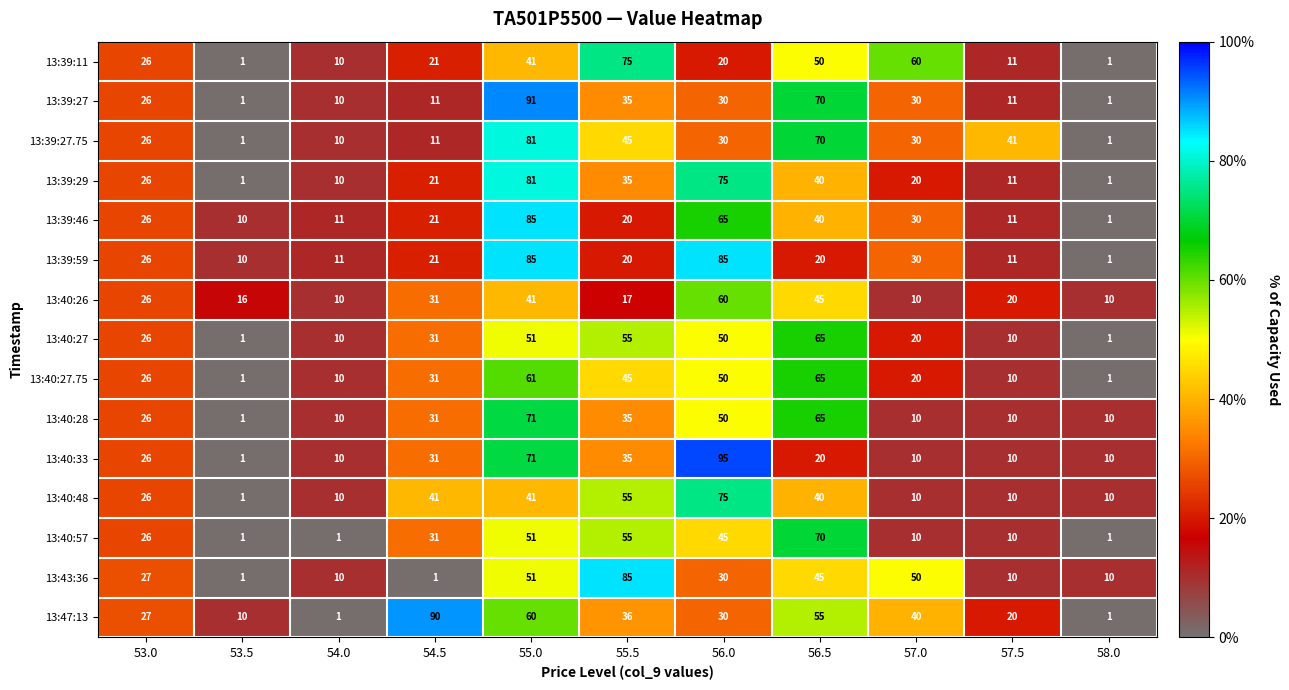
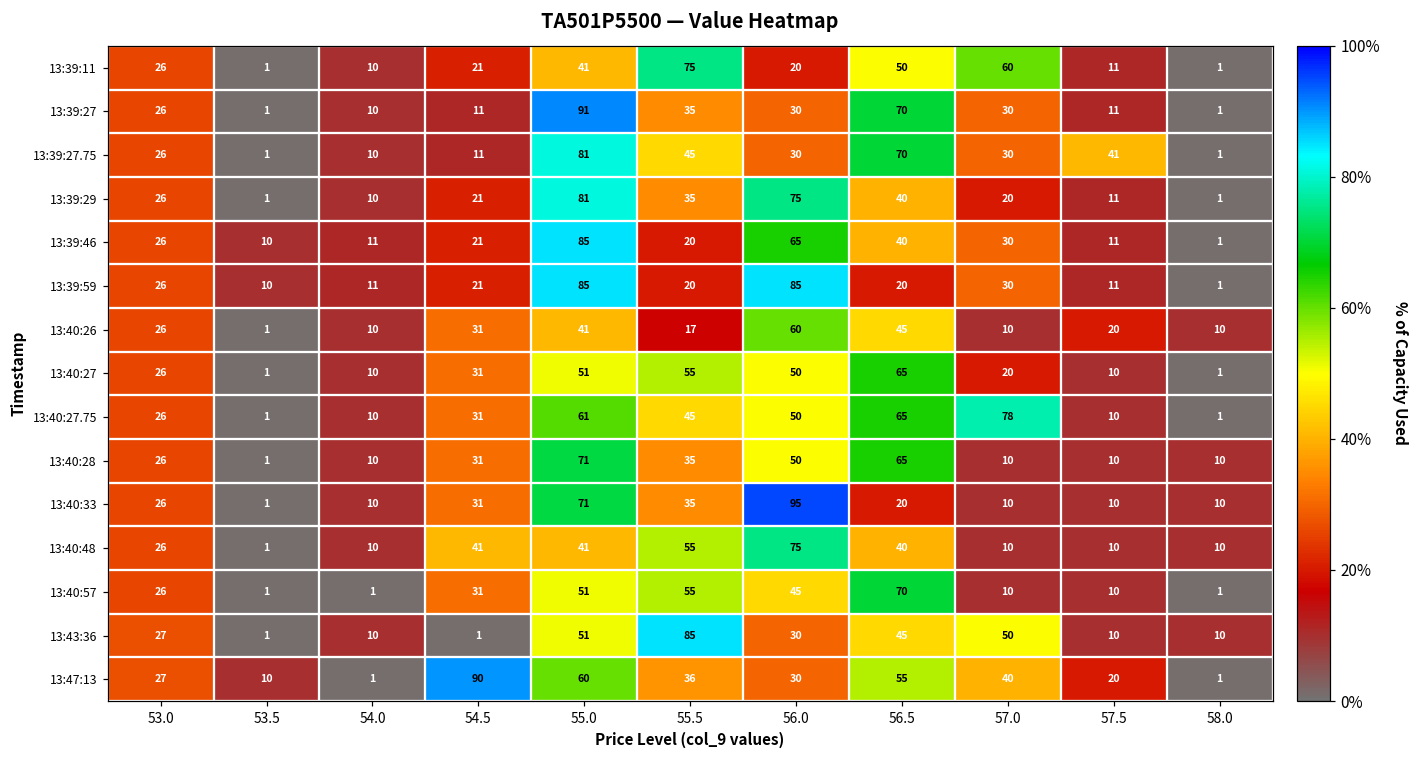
  {
    "13:39:11": {
      "53.0": 26,
      "53.5": 1,
      "54.0": 10,
      "54.5": 21,
      "55.0": 41,
      "55.5": 75,
      "56.0": 20,
      "56.5": 50,
      "57.0": 60,
      "57.5": 11,
      "58.0": 1
    },
    "13:39:27": {
      "53.0": 26,
      "53.5": 1,
      "54.0": 10,
      "54.5": 11,
      "55.0": 91,
      "55.5": 35,
      "56.0": 30,
      "56.5": 70,
      "57.0": 30,
      "57.5": 11,
      "58.0": 1
    },
    "13:39:27.75": {
      "53.0": 26,
      "53.5": 1,
      "54.0": 10,
      "54.5": 11,
      "55.0": 81,
      "55.5": 45,
      "56.0": 30,
      "56.5": 70,
      "57.0": 30,
      "57.5": 41,
      "58.0": 1
    },
    "13:39:29": {
      "53.0": 26,
      "53.5": 1,
      "54.0": 10,
      "54.5": 21,
      "55.0": 81,
      "55.5": 35,
      "56.0": 75,
      "56.5": 40,
      "57.0": 20,
      "57.5": 11,
      "58.0": 1
    },
    "13:39:46": {
      "53.0": 26,
      "53.5": 10,
      "54.0": 11,
      "54.5": 21,
      "55.0": 85,
      "55.5": 20,
      "56.0": 65,
      "56.5": 40,
      "57.0": 30,
      "57.5": 11,
      "58.0": 1
    },
    "13:39:59": {
      "53.0": 26,
      "53.5": 10,
      "54.0": 11,
      "54.5": 21,
      "55.0": 85,
      "55.5": 20,
      "56.0": 85,
      "56.5": 20,
      "57.0": 30,
      "57.5": 11,
      "58.0": 1
    },
    "13:40:26": {
      "53.0": 26,
-     "53.5": 16,
+     "53.5": 1,
      "54.0": 10,
      "54.5": 31,
      "55.0": 41,
      "55.5": 17,
      "56.0": 60,
      "56.5": 45,
      "57.0": 10,
      "57.5": 20,
      "58.0": 10
    },
    "13:40:27": {
      "53.0": 26,
      "53.5": 1,
      "54.0": 10,
      "54.5": 31,
      "55.0": 51,
      "55.5": 55,
      "56.0": 50,
      "56.5": 65,
      "57.0": 20,
      "57.5": 10,
      "58.0": 1
    },
    "13:40:27.75": {
      "53.0": 26,
      "53.5": 1,
      "54.0": 10,
      "54.5": 31,
      "55.0": 61,
      "55.5": 45,
      "56.0": 50,
      "56.5": 65,
-     "57.0": 20,
+     "57.0": 78,
      "57.5": 10,
      "58.0": 1
    },
    "13:40:28": {
      "53.0": 26,
      "53.5": 1,
      "54.0": 10,
      "54.5": 31,
      "55.0": 71,
      "55.5": 35,
      "56.0": 50,
      "56.5": 65,
      "57.0": 10,
      "57.5": 10,
      "58.0": 10
    },
    "13:40:33": {
      "53.0": 26,
      "53.5": 1,
      "54.0": 10,
      "54.5": 31,
      "55.0": 71,
      "55.5": 35,
      "56.0": 95,
      "56.5": 20,
      "57.0": 10,
      "57.5": 10,
      "58.0": 10
    },
    "13:40:48": {
      "53.0": 26,
      "53.5": 1,
      "54.0": 10,
      "54.5": 41,
      "55.0": 41,
      "55.5": 55,
      "56.0": 75,
      "56.5": 40,
      "57.0": 10,
      "57.5": 10,
      "58.0": 10
    },
    "13:40:57": {
      "53.0": 26,
      "53.5": 1,
      "54.0": 1,
      "54.5": 31,
      "55.0": 51,
      "55.5": 55,
      "56.0": 45,
      "56.5": 70,
      "57.0": 10,
      "57.5": 10,
      "58.0": 1
    },
    "13:43:36": {
      "53.0": 27,
      "53.5": 1,
      "54.0": 10,
      "54.5": 1,
      "55.0": 51,
      "55.5": 85,
      "56.0": 30,
      "56.5": 45,
      "57.0": 50,
      "57.5": 10,
      "58.0": 10
    },
    "13:47:13": {
      "53.0": 27,
      "53.5": 10,
      "54.0": 1,
      "54.5": 90,
      "55.0": 60,
      "55.5": 36,
      "56.0": 30,
      "56.5": 55,
      "57.0": 40,
      "57.5": 20,
      "58.0": 1
    }
  }
